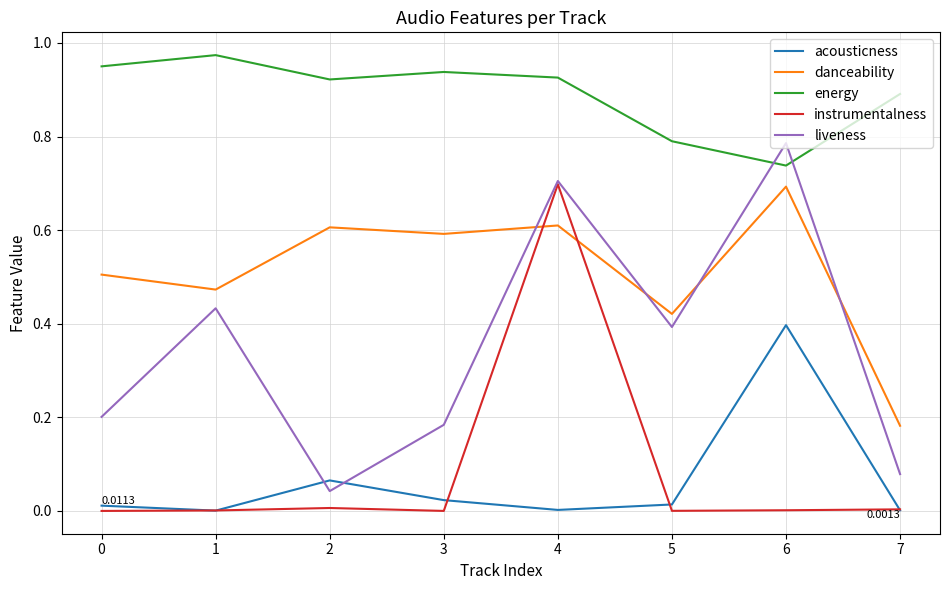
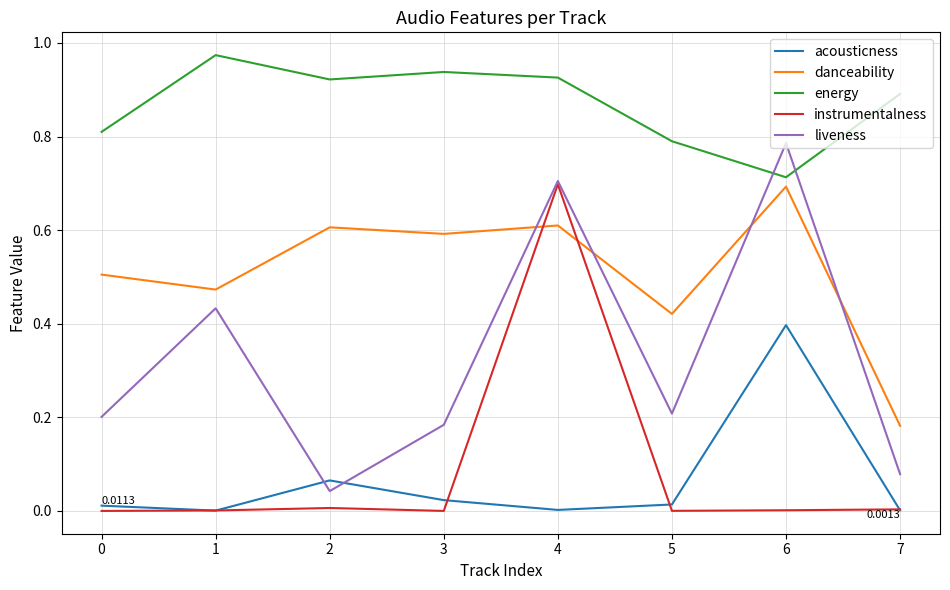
  {
    "acousticness": {
      "0": 0.0113
    },
    "danceability": {
      "0": 0.51,
      "1": 0.47,
      "2": 0.61,
      "3": 0.59,
      "4": 0.61,
      "5": 0.42,
      "6": 0.69,
      "7": 0.18
    },
    "energy": {
-     "0": 0.95,
+     "0": 0.81,
      "1": 0.97,
      "2": 0.92,
      "3": 0.94,
      "4": 0.93,
      "5": 0.79,
-     "6": 0.74
+     "6": 0.71
    },
    "instrumentalness": {
      "0": 0.00,
      "2": 0.01,
      "3": 0.00,
      "4": 0.70,
      "5": 0.00,
      "6": 0.00
    },
    "liveness": {
      "0": 0.20,
      "1": 0.43,
      "2": 0.04,
      "3": 0.18,
      "4": 0.71,
-     "5": 0.39,
+     "5": 0.21,
      "7": 0.08
    }
  }
